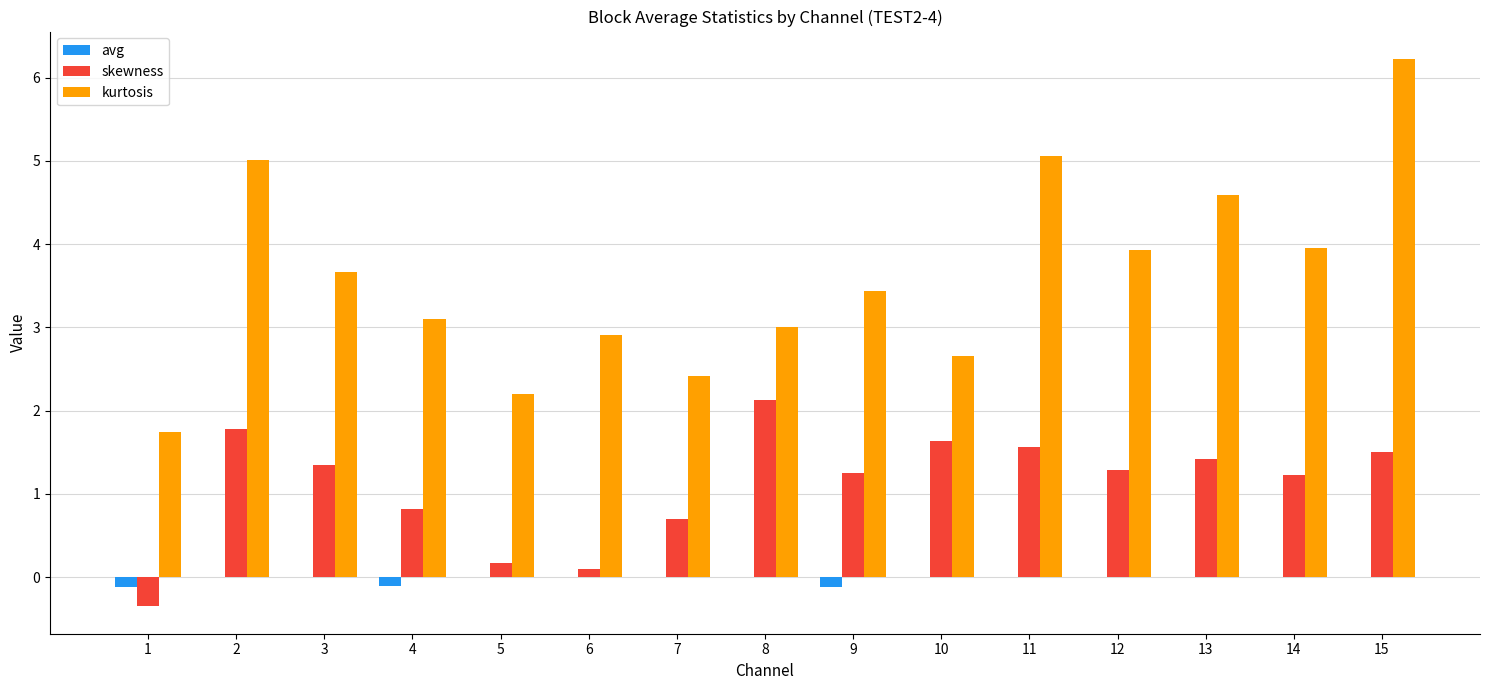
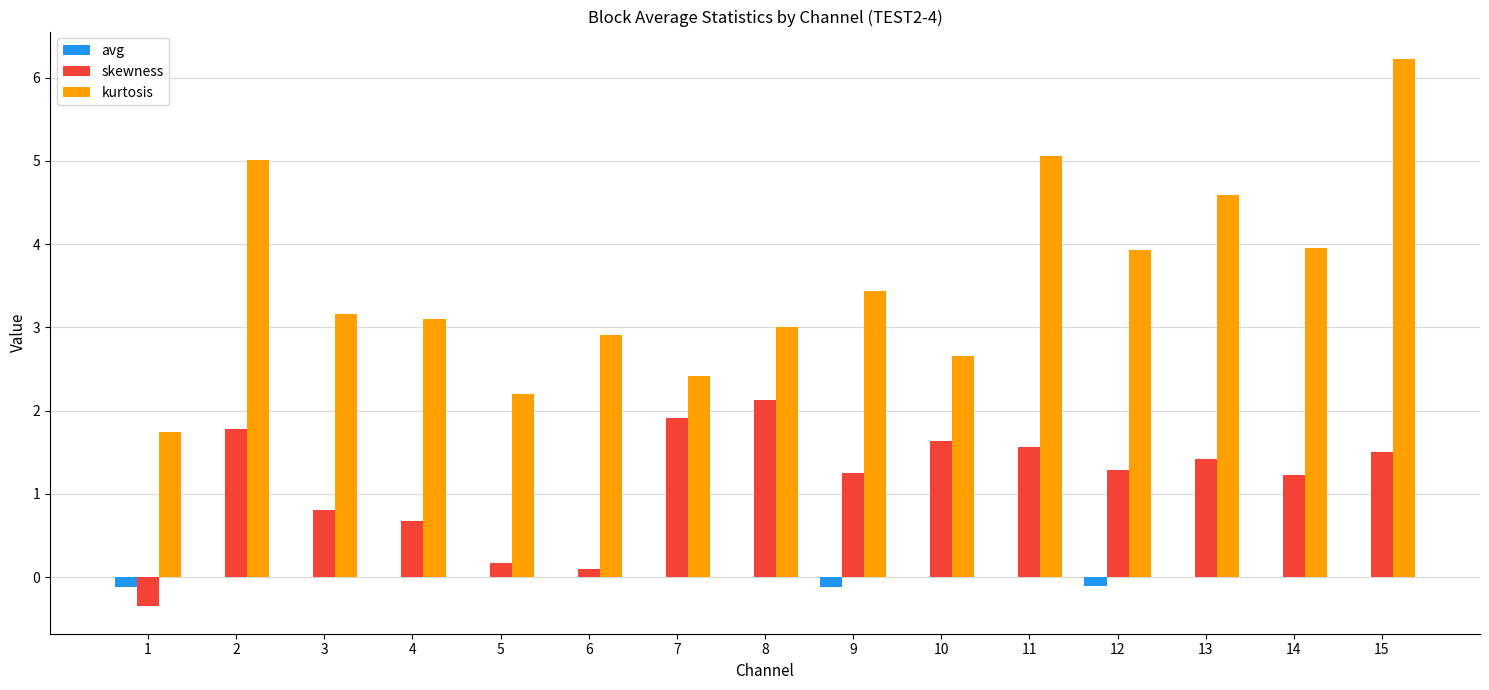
  {
    "avg": {
      "1": -0.1,
-     "4": -0.1,
+     "4": 0.0,
      "9": -0.1,
-     "12": 0.0
+     "12": -0.1
    },
    "skewness": {
      "1": -0.3,
      "2": 1.8,
-     "3": 1.4,
-     "4": 0.8,
+     "3": 0.8,
+     "4": 0.7,
      "5": 0.2,
      "6": 0.1,
-     "7": 0.7,
+     "7": 1.9,
      "8": 2.1,
      "9": 1.3,
      "10": 1.6,
      "11": 1.6,
      "12": 1.3,
      "13": 1.4,
      "14": 1.2,
      "15": 1.5
    },
    "kurtosis": {
      "1": 1.7,
      "2": 5.0,
-     "3": 3.7,
+     "3": 3.2,
      "4": 3.1,
      "5": 2.2,
      "6": 2.9,
      "7": 2.4,
      "8": 3.0,
      "9": 3.4,
      "10": 2.7,
      "11": 5.1,
      "12": 3.9,
      "13": 4.6,
      "14": 4.0,
      "15": 6.2
    }
  }
